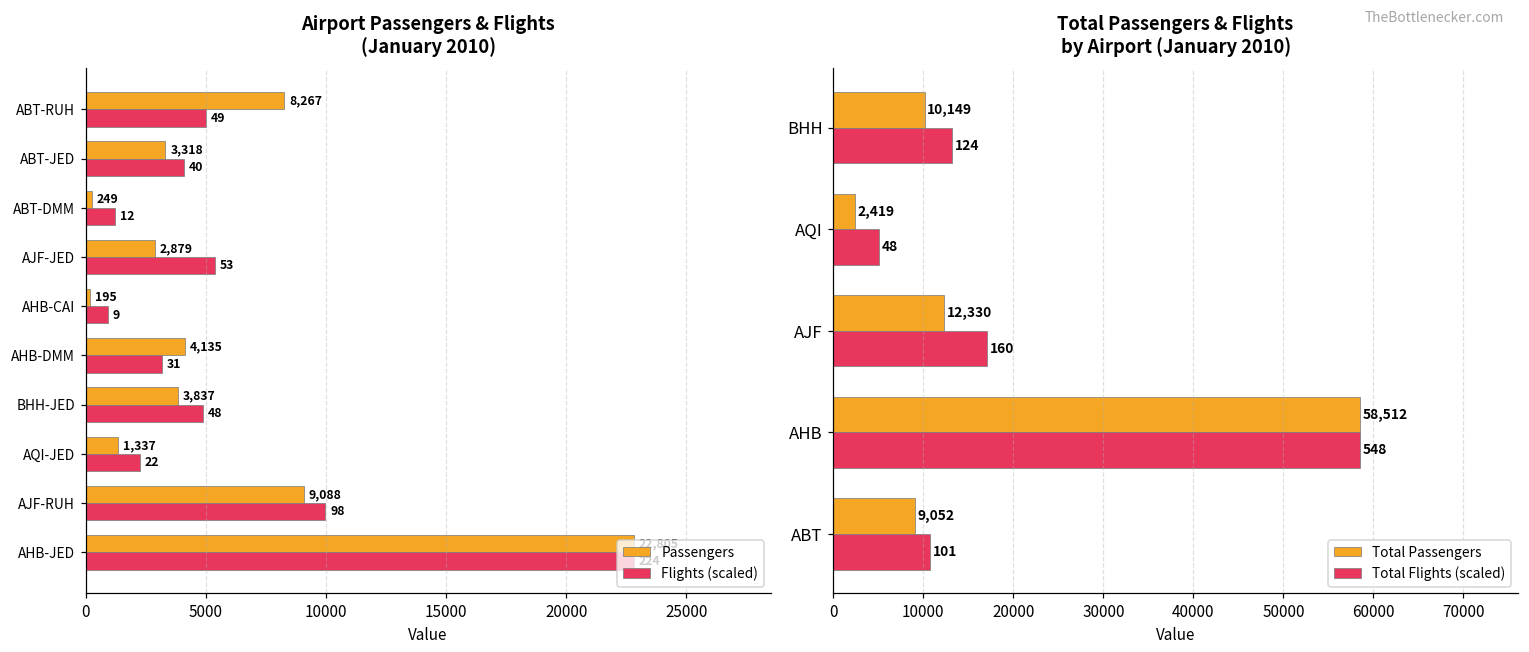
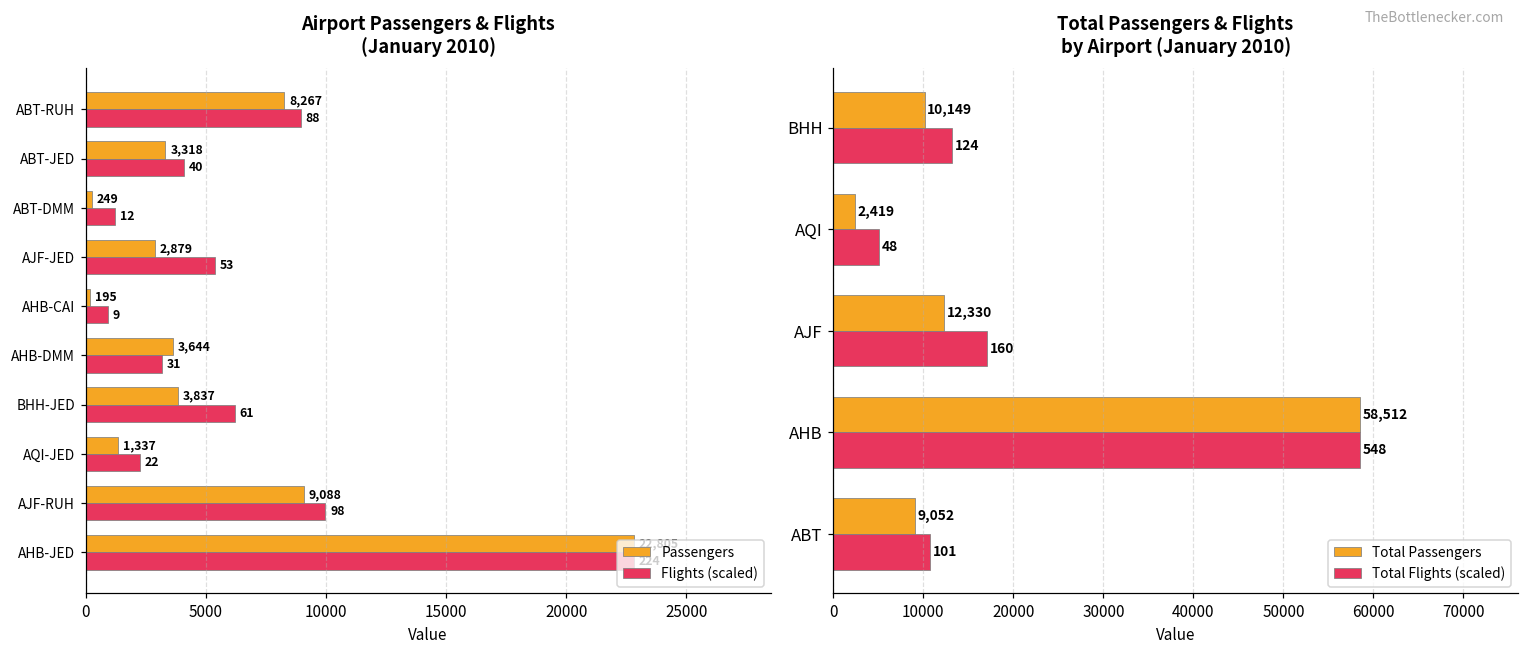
  {
    "Airport Passengers & Flights (January 2010)": {
      "Passengers": {
        "ABT-RUH": "8,267",
        "ABT-JED": "3,318",
        "ABT-DMM": "249",
        "AJF-JED": "2,879",
        "AHB-CAI": "195",
-       "AHB-DMM": "4,135",
+       "AHB-DMM": "3,644",
        "BHH-JED": "3,837",
        "AQI-JED": "1,337",
        "AJF-RUH": "9,088"
      },
      "Flights (scaled)": {
-       "ABT-RUH": "49",
-       "BHH-JED": "48"
+       "ABT-RUH": "88",
+       "BHH-JED": "61"
      }
    },
    "Total Passengers & Flights by Airport (January 2010)": {
      "Total Passengers": {
        "BHH": "10,149",
        "AQI": "2,419",
        "AJF": "12,330",
        "AHB": "58,512",
        "ABT": "9,052"
      }
    }
  }
